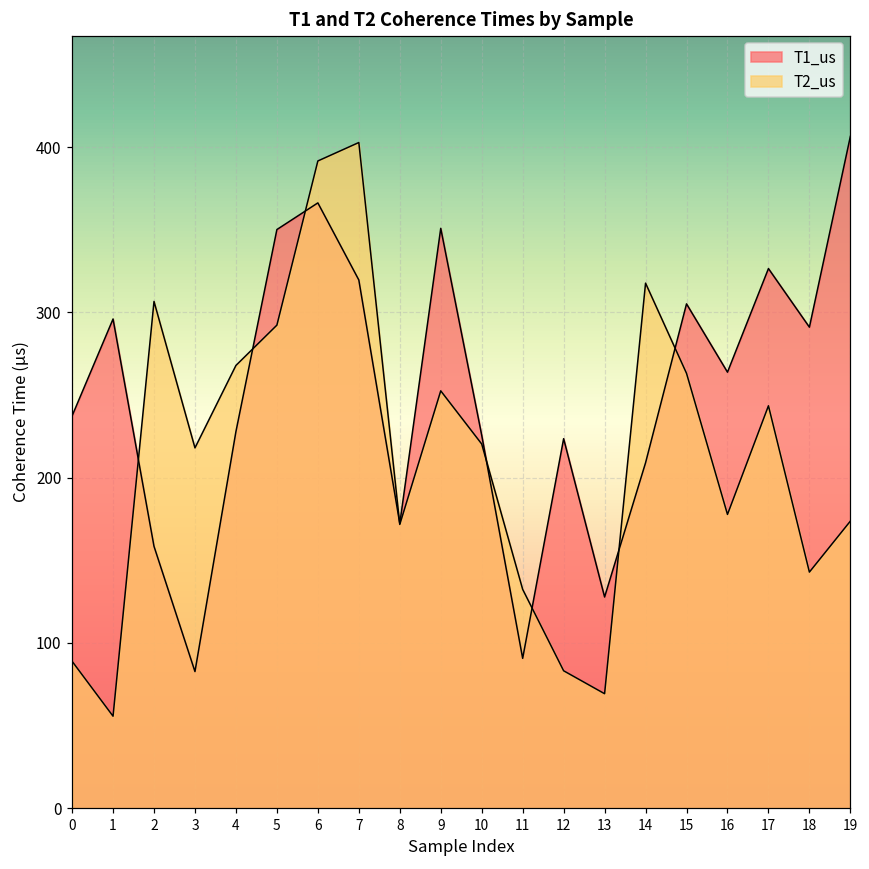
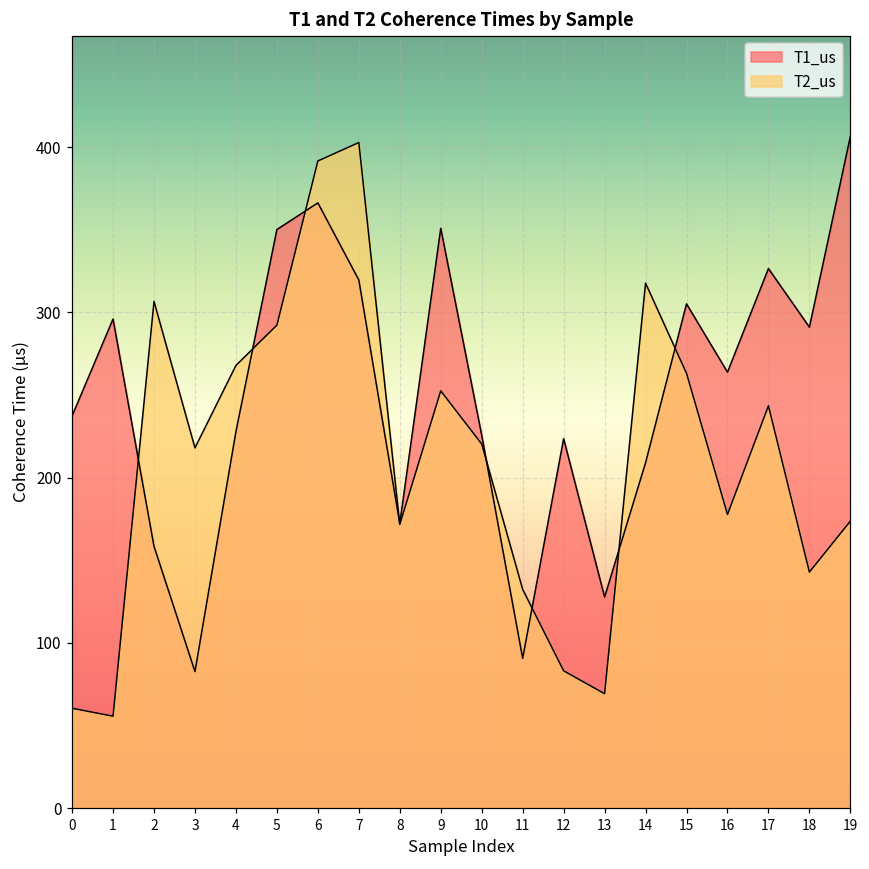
  {
    "T1_us": {
      "0": 237,
      "1": 296,
      "2": 158,
      "3": 83,
      "4": 228,
      "5": 350,
      "6": 366,
      "7": 320,
      "9": 351,
      "10": 226,
      "11": 91,
      "12": 224,
      "13": 128,
      "14": 209,
      "15": 305,
      "16": 264,
      "17": 327,
      "18": 291,
      "19": 407
    },
    "T2_us": {
-     "0": 89,
+     "0": 60,
      "1": 56,
      "2": 307,
      "3": 218,
      "4": 268,
      "5": 292,
      "6": 392,
      "7": 403,
      "9": 253,
      "10": 220,
      "11": 132,
      "12": 83,
      "13": 69,
      "14": 318,
      "15": 263,
      "16": 178,
      "17": 244,
      "18": 143,
      "19": 174
    }
  }
